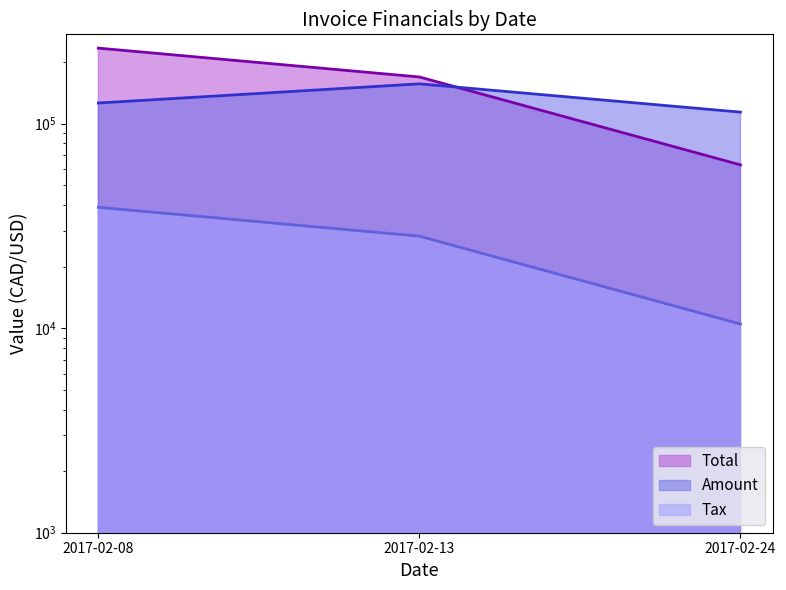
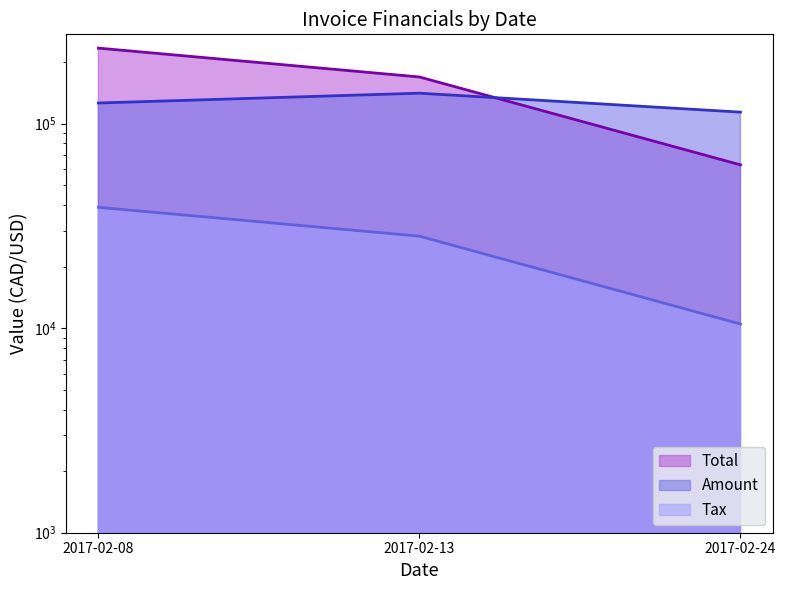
  {
    "Total": {
      "2017-02-08": 230000,
      "2017-02-13": 170000,
      "2017-02-24": 63000
    },
    "Amount": {
      "2017-02-08": 130000,
-     "2017-02-13": 160000,
+     "2017-02-13": 140000,
      "2017-02-24": 110000
    },
    "Tax": {
      "2017-02-08": 39000,
      "2017-02-13": 28000,
      "2017-02-24": 10000
    }
  }
